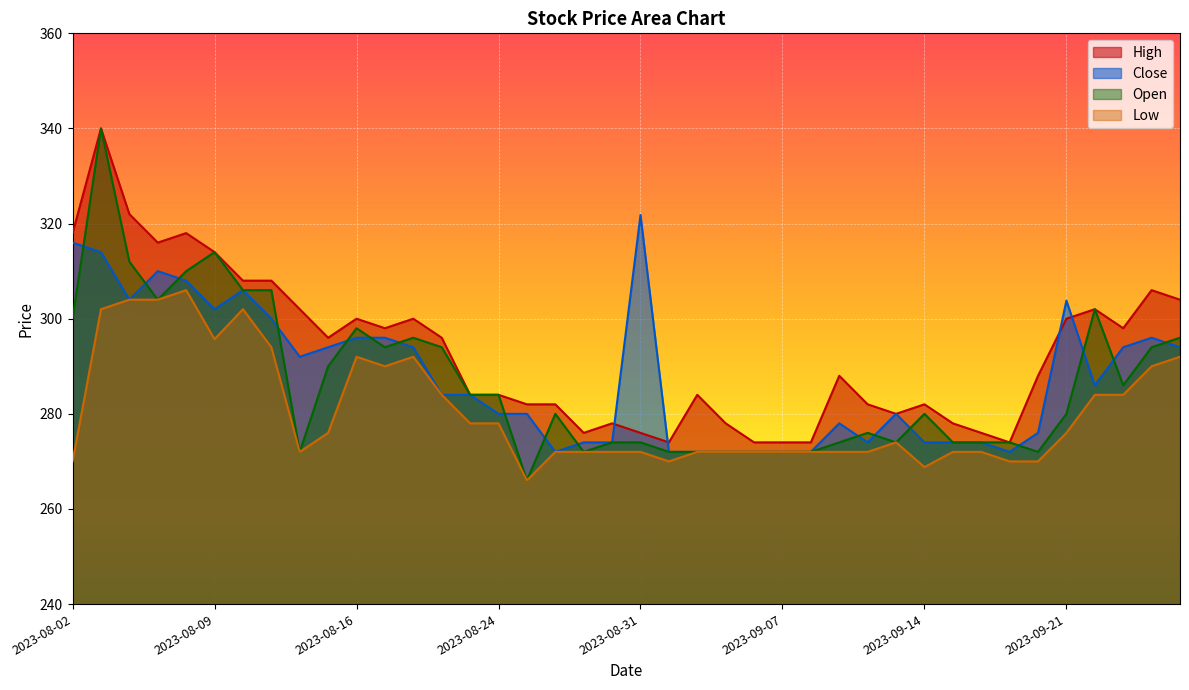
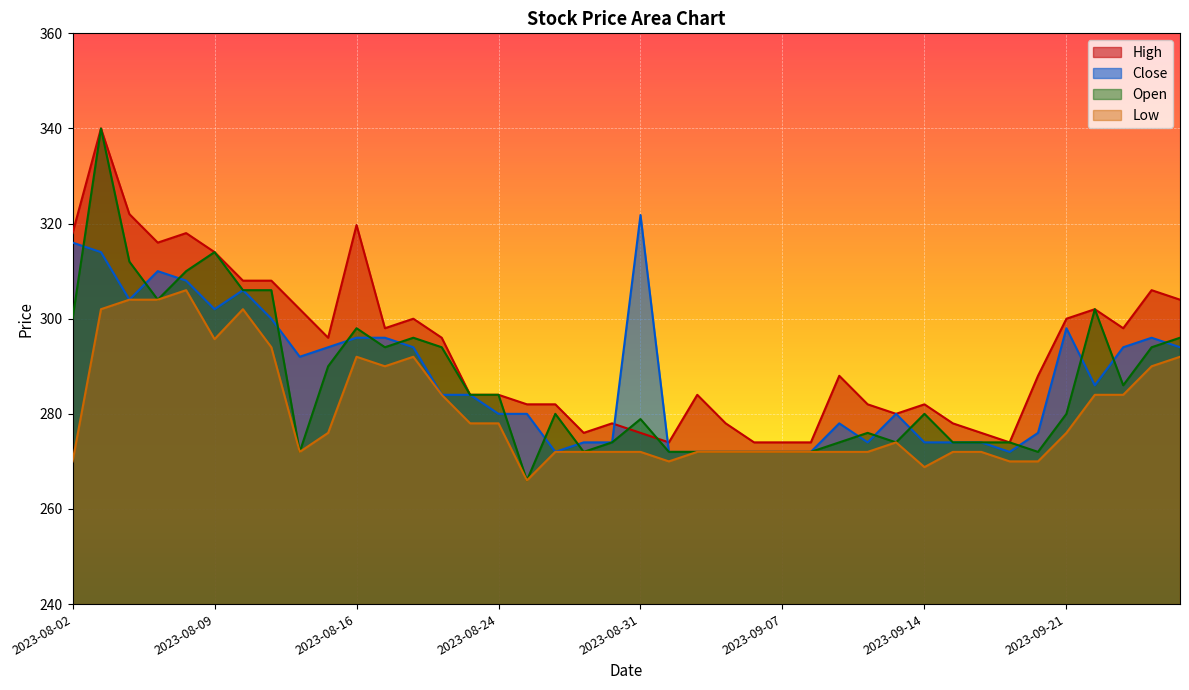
  {
    "High": {
      "2023-08-02": 318,
-     "2023-08-16": 300,
+     "2023-08-16": 320,
      "2023-08-31": 276,
      "2023-09-07": 274,
      "2023-09-14": 282,
      "2023-09-21": 300
    },
    "Close": {
      "2023-08-02": 316,
      "2023-08-09": 302,
      "2023-08-16": 296,
      "2023-08-24": 280,
      "2023-08-31": 322,
      "2023-09-14": 274,
-     "2023-09-21": 304
+     "2023-09-21": 298
    },
    "Open": {
      "2023-08-02": 300,
      "2023-08-16": 298,
-     "2023-08-31": 274,
+     "2023-08-31": 279,
      "2023-09-14": 280,
      "2023-09-21": 280
    },
    "Low": {
      "2023-08-02": 270,
      "2023-08-09": 296,
      "2023-08-16": 292,
      "2023-08-24": 278,
      "2023-08-31": 272,
      "2023-09-14": 269,
      "2023-09-21": 276
    }
  }
